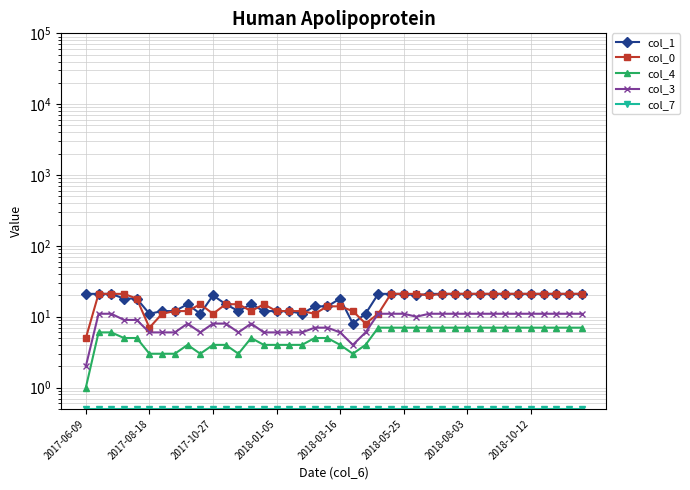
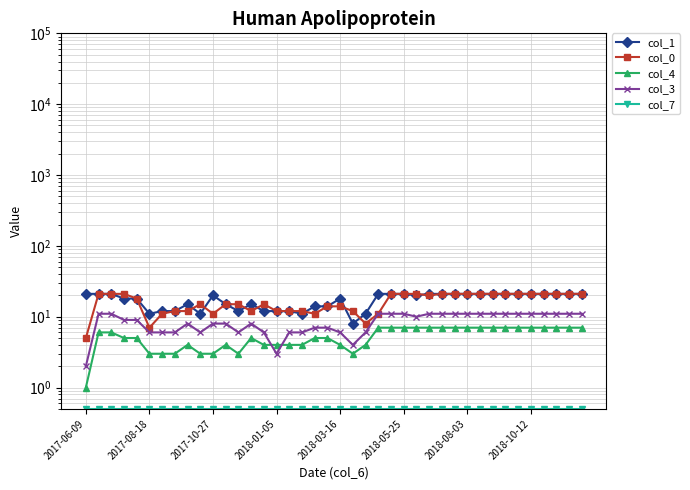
  {
    "col_1": {
      "2017-06-09": 21,
      "2017-08-18": 11,
      "2017-10-27": 20,
      "2018-03-16": 18
    },
    "col_0": {
      "2017-06-09": 5,
      "2017-08-18": 7,
      "2017-10-27": 11,
      "2018-03-16": 14
    },
    "col_4": {
      "2017-06-09": 1,
      "2017-08-18": 3,
-     "2017-10-27": 4,
+     "2017-10-27": 3,
      "2018-01-05": 4,
      "2018-03-16": 4,
      "2018-05-25": 7,
      "2018-08-03": 7,
      "2018-10-12": 7
    },
    "col_3": {
      "2017-06-09": 2,
      "2017-08-18": 6,
      "2017-10-27": 8,
-     "2018-01-05": 6,
+     "2018-01-05": 3,
      "2018-03-16": 6,
      "2018-05-25": 11,
      "2018-08-03": 11,
      "2018-10-12": 11
    },
    "col_7": {
      "2017-06-09": 0.5,
      "2017-08-18": 0.5,
      "2017-10-27": 0.5,
      "2018-01-05": 0.5,
      "2018-03-16": 0.5,
      "2018-05-25": 0.5,
      "2018-08-03": 0.5,
      "2018-10-12": 0.5
    }
  }
